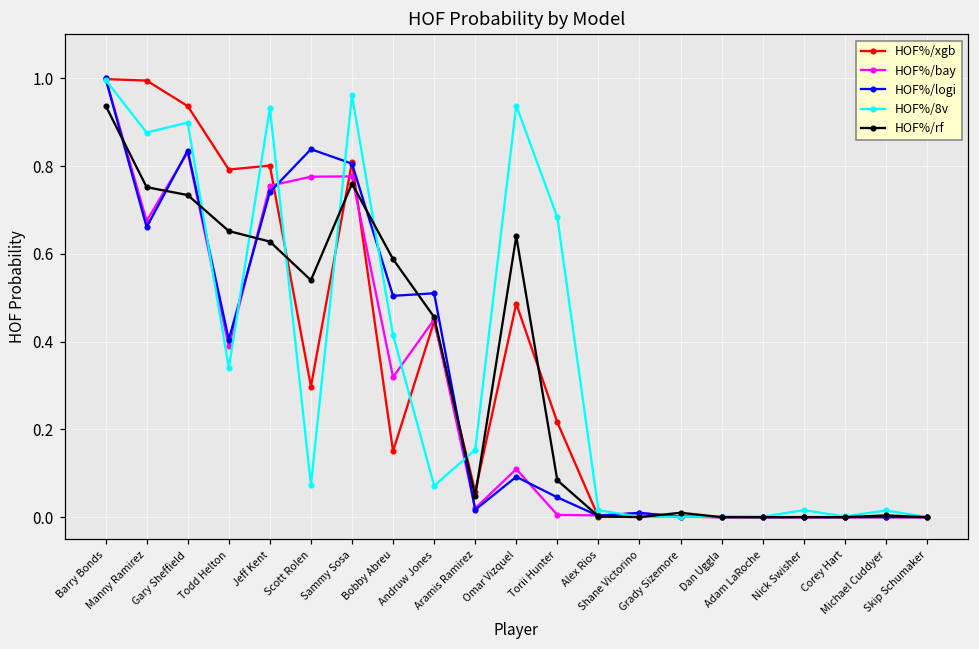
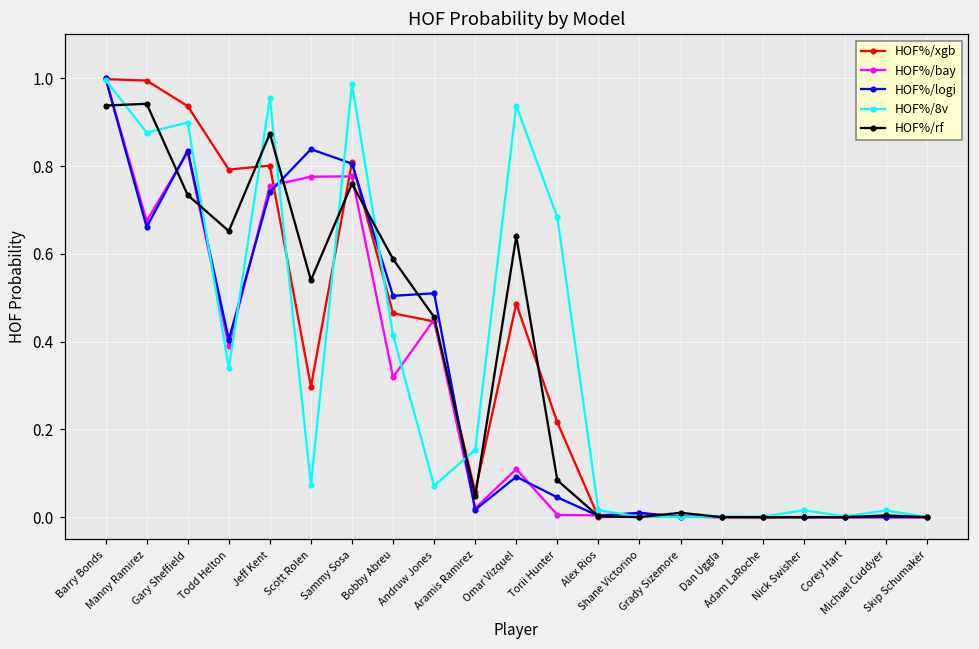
  {
    "HOF%/xgb": {
      "Manny Ramirez": 0.99,
      "Gary Sheffield": 0.94,
      "Todd Helton": 0.79,
      "Jeff Kent": 0.80,
      "Scott Rolen": 0.30,
-     "Bobby Abreu": 0.15,
+     "Bobby Abreu": 0.46,
      "Aramis Ramirez": 0.06,
      "Omar Vizquel": 0.49,
      "Torii Hunter": 0.22
    },
    "HOF%/bay": {
      "Manny Ramirez": 0.68,
      "Todd Helton": 0.39,
      "Jeff Kent": 0.76,
      "Scott Rolen": 0.78,
      "Sammy Sosa": 0.78,
      "Bobby Abreu": 0.32,
      "Omar Vizquel": 0.11,
      "Torii Hunter": 0.01
    },
    "HOF%/logi": {
      "Manny Ramirez": 0.66,
      "Todd Helton": 0.40,
      "Jeff Kent": 0.74,
      "Scott Rolen": 0.84,
      "Bobby Abreu": 0.50,
      "Andruw Jones": 0.51,
      "Omar Vizquel": 0.09,
      "Torii Hunter": 0.05
    },
    "HOF%/8v": {
      "Manny Ramirez": 0.88,
      "Gary Sheffield": 0.90,
      "Todd Helton": 0.34,
-     "Jeff Kent": 0.93,
+     "Jeff Kent": 0.96,
      "Scott Rolen": 0.07,
-     "Sammy Sosa": 0.96,
+     "Sammy Sosa": 0.99,
      "Bobby Abreu": 0.41,
      "Andruw Jones": 0.07,
      "Aramis Ramirez": 0.15,
      "Omar Vizquel": 0.94,
      "Torii Hunter": 0.68,
      "Alex Rios": 0.02,
      "Nick Swisher": 0.02,
      "Michael Cuddyer": 0.02
    },
    "HOF%/rf": {
      "Barry Bonds": 0.94,
-     "Manny Ramirez": 0.75,
+     "Manny Ramirez": 0.94,
      "Gary Sheffield": 0.73,
      "Todd Helton": 0.65,
-     "Jeff Kent": 0.63,
+     "Jeff Kent": 0.87,
      "Scott Rolen": 0.54,
      "Sammy Sosa": 0.76,
      "Bobby Abreu": 0.59,
      "Aramis Ramirez": 0.05,
      "Omar Vizquel": 0.64,
      "Torii Hunter": 0.08,
      "Grady Sizemore": 0.01
    }
  }
